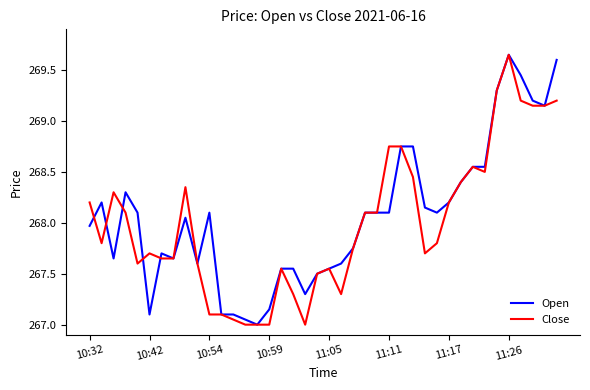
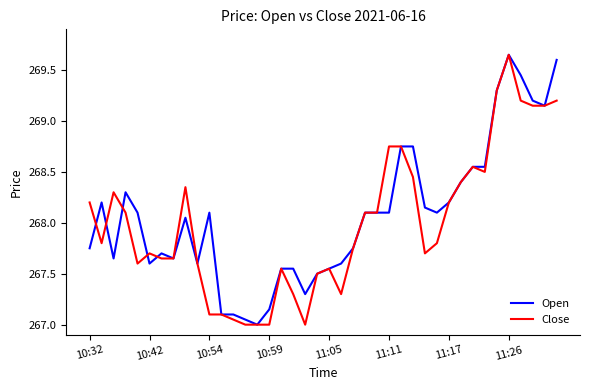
  {
    "Open": {
-     "10:32": 267.97,
-     "10:42": 267.1,
+     "10:32": 267.75,
+     "10:42": 267.6,
      "10:54": 268.10,
      "10:59": 267.15,
      "11:11": 268.10
    },
    "Close": {
      "10:32": 268.20,
      "10:42": 267.70,
      "10:54": 267.10,
      "10:59": 267.00,
      "11:11": 268.75
    }
  }
